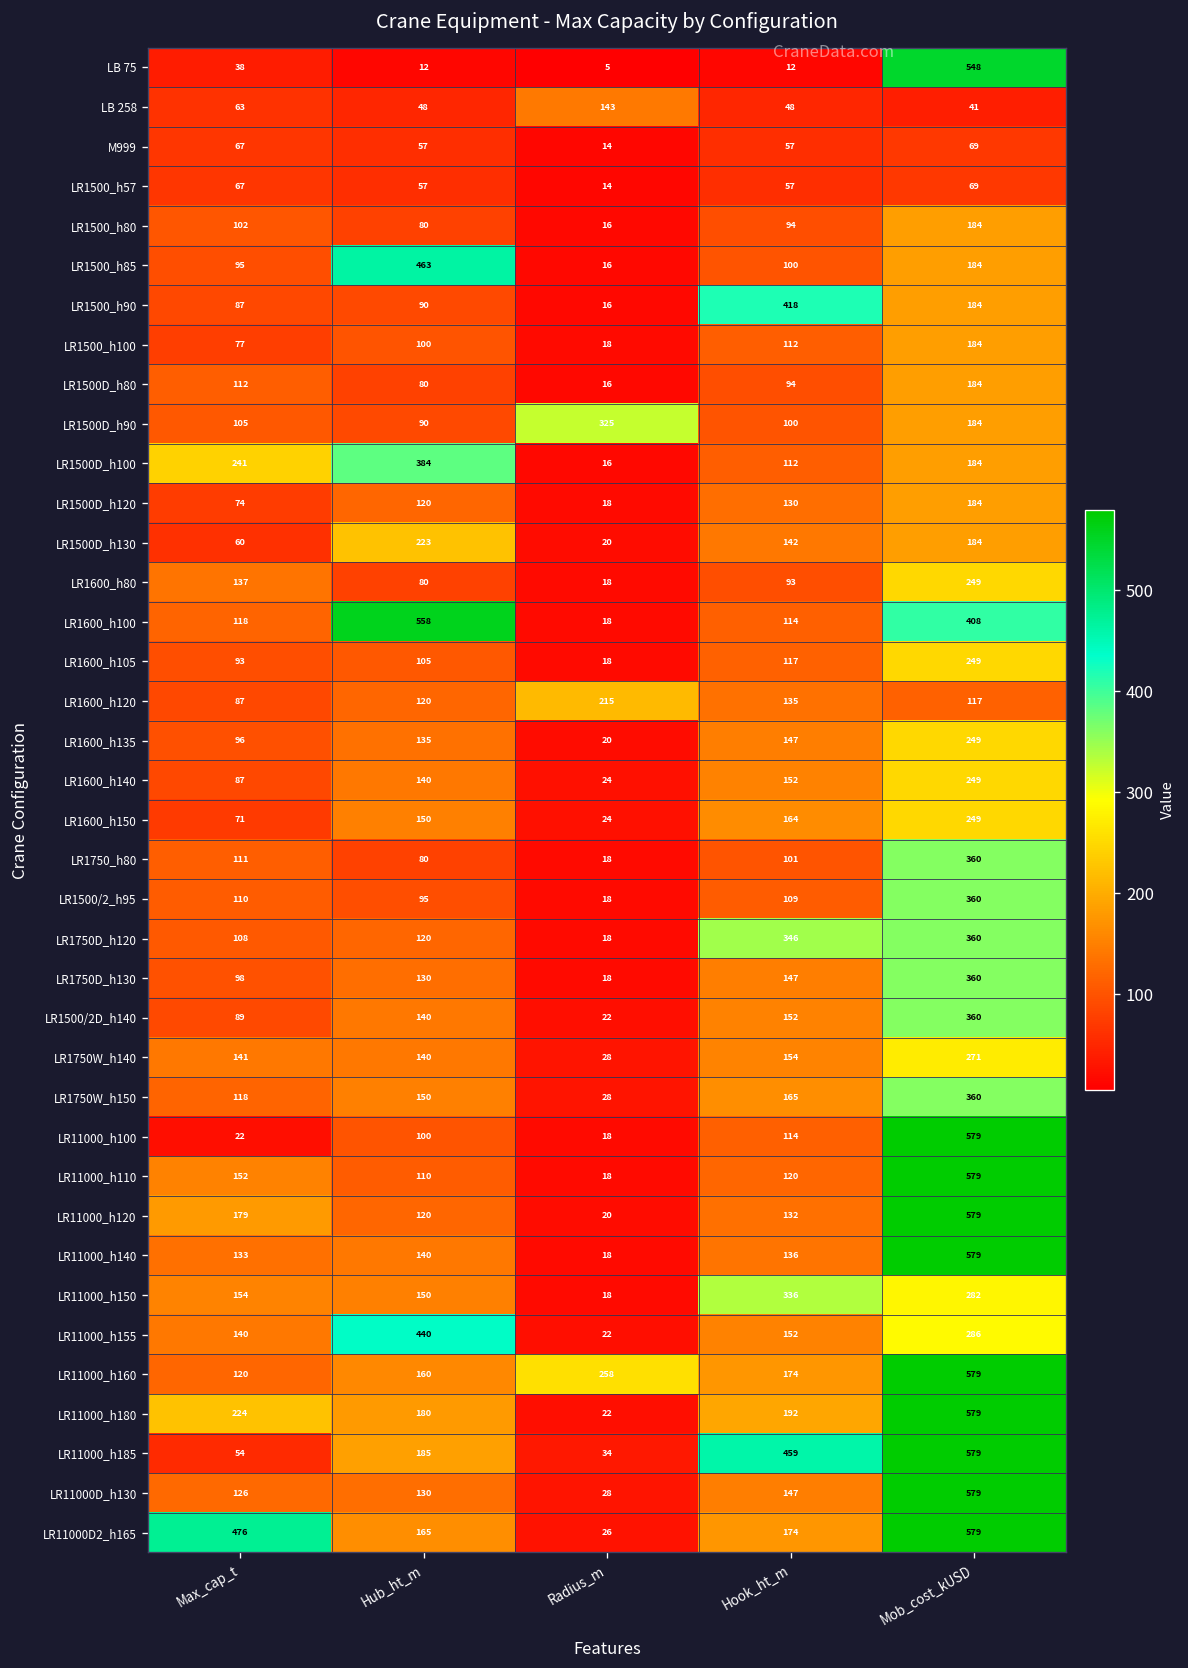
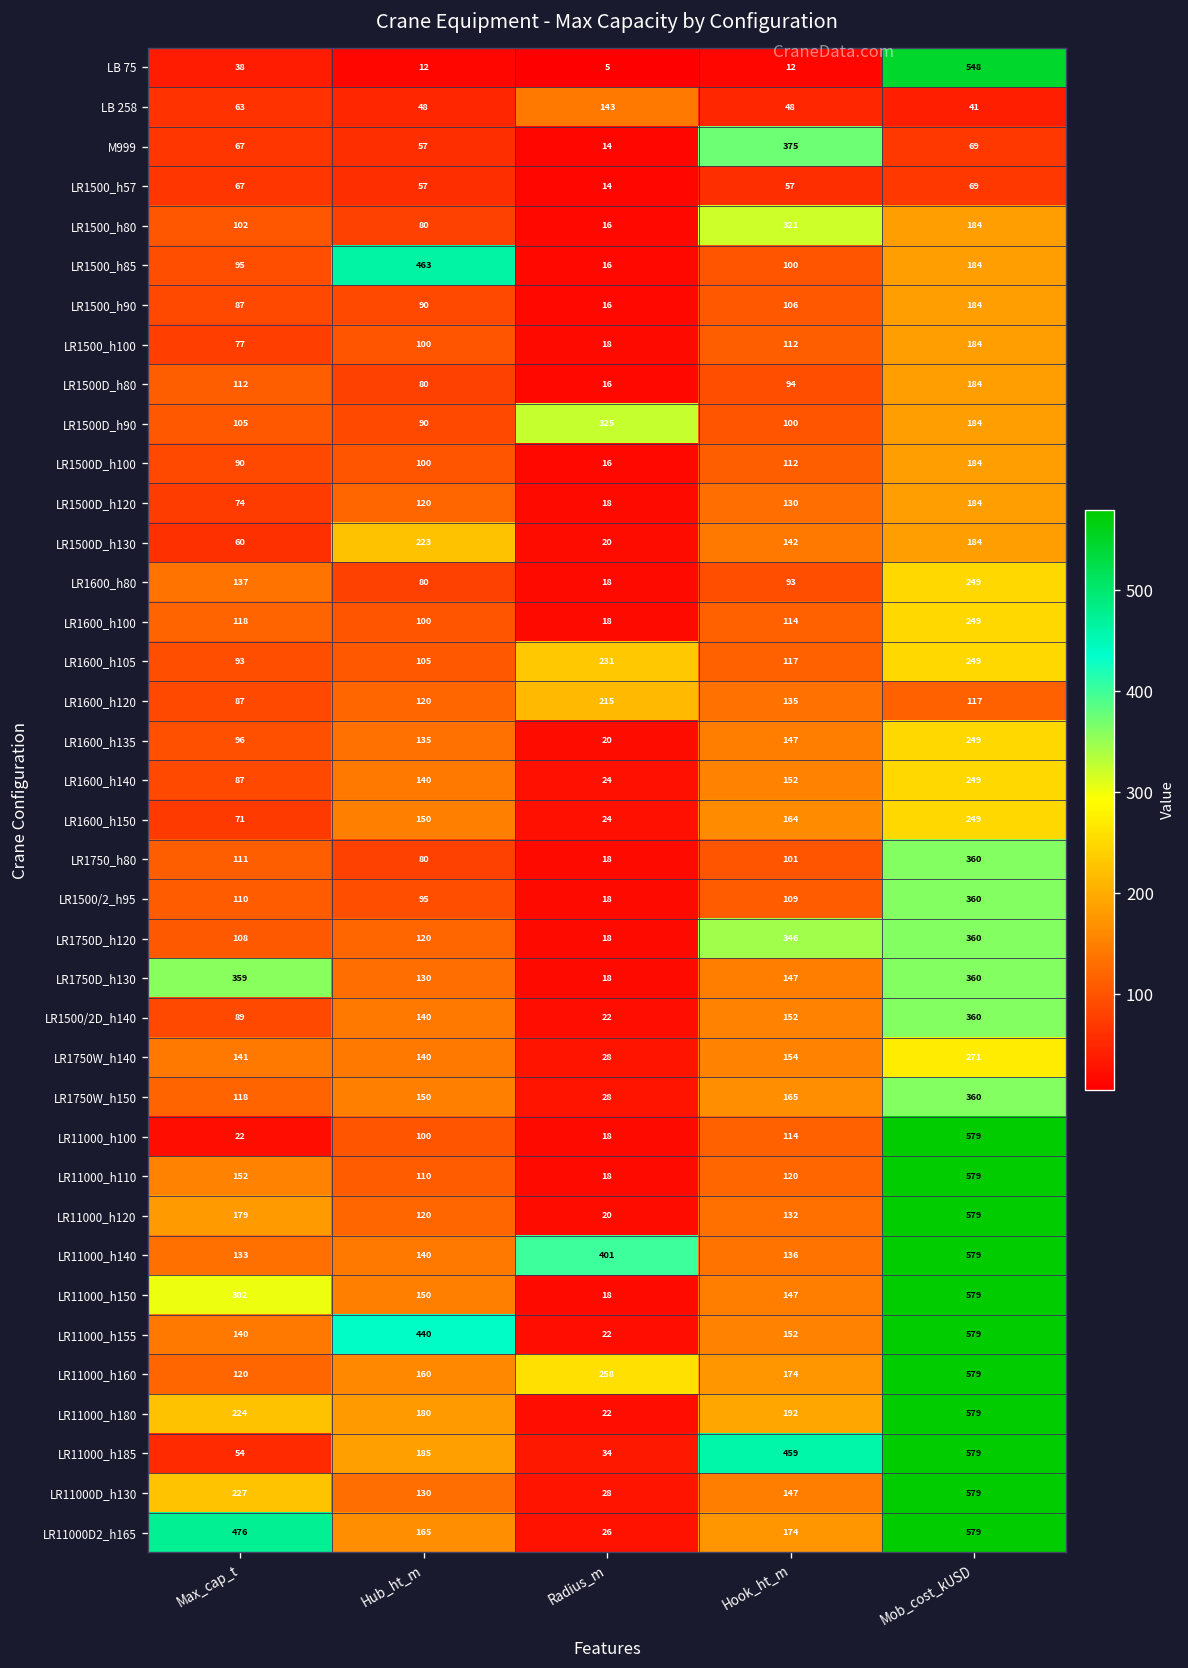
  {
    "LB 75": {
      "Max_cap_t": 38,
      "Hub_ht_m": 12,
      "Radius_m": 5,
      "Hook_ht_m": 12,
      "Mob_cost_kUSD": 548
    },
    "LB 258": {
      "Max_cap_t": 63,
      "Hub_ht_m": 48,
      "Radius_m": 143,
      "Hook_ht_m": 48,
      "Mob_cost_kUSD": 41
    },
    "M999": {
      "Max_cap_t": 67,
      "Hub_ht_m": 57,
      "Radius_m": 14,
-     "Hook_ht_m": 57,
+     "Hook_ht_m": 375,
      "Mob_cost_kUSD": 69
    },
    "LR1500_h57": {
      "Max_cap_t": 67,
      "Hub_ht_m": 57,
      "Radius_m": 14,
      "Hook_ht_m": 57,
      "Mob_cost_kUSD": 69
    },
    "LR1500_h80": {
      "Max_cap_t": 102,
      "Hub_ht_m": 80,
      "Radius_m": 16,
-     "Hook_ht_m": 94,
+     "Hook_ht_m": 321,
      "Mob_cost_kUSD": 184
    },
    "LR1500_h85": {
      "Max_cap_t": 95,
      "Hub_ht_m": 463,
      "Radius_m": 16,
      "Hook_ht_m": 100,
      "Mob_cost_kUSD": 184
    },
    "LR1500_h90": {
      "Max_cap_t": 87,
      "Hub_ht_m": 90,
      "Radius_m": 16,
-     "Hook_ht_m": 418,
+     "Hook_ht_m": 106,
      "Mob_cost_kUSD": 184
    },
    "LR1500_h100": {
      "Max_cap_t": 77,
      "Hub_ht_m": 100,
      "Radius_m": 18,
      "Hook_ht_m": 112,
      "Mob_cost_kUSD": 184
    },
    "LR1500D_h80": {
      "Max_cap_t": 112,
      "Hub_ht_m": 80,
      "Radius_m": 16,
      "Hook_ht_m": 94,
      "Mob_cost_kUSD": 184
    },
    "LR1500D_h90": {
      "Max_cap_t": 105,
      "Hub_ht_m": 90,
      "Radius_m": 325,
      "Hook_ht_m": 100,
      "Mob_cost_kUSD": 184
    },
    "LR1500D_h100": {
-     "Max_cap_t": 241,
-     "Hub_ht_m": 384,
+     "Max_cap_t": 90,
+     "Hub_ht_m": 100,
      "Radius_m": 16,
      "Hook_ht_m": 112,
      "Mob_cost_kUSD": 184
    },
    "LR1500D_h120": {
      "Max_cap_t": 74,
      "Hub_ht_m": 120,
      "Radius_m": 18,
      "Hook_ht_m": 130,
      "Mob_cost_kUSD": 184
    },
    "LR1500D_h130": {
      "Max_cap_t": 60,
      "Hub_ht_m": 223,
      "Radius_m": 20,
      "Hook_ht_m": 142,
      "Mob_cost_kUSD": 184
    },
    "LR1600_h80": {
      "Max_cap_t": 137,
      "Hub_ht_m": 80,
      "Radius_m": 18,
      "Hook_ht_m": 93,
      "Mob_cost_kUSD": 249
    },
    "LR1600_h100": {
      "Max_cap_t": 118,
-     "Hub_ht_m": 558,
+     "Hub_ht_m": 100,
      "Radius_m": 18,
      "Hook_ht_m": 114,
-     "Mob_cost_kUSD": 408
+     "Mob_cost_kUSD": 249
    },
    "LR1600_h105": {
      "Max_cap_t": 93,
      "Hub_ht_m": 105,
-     "Radius_m": 18,
+     "Radius_m": 231,
      "Hook_ht_m": 117,
      "Mob_cost_kUSD": 249
    },
    "LR1600_h120": {
      "Max_cap_t": 87,
      "Hub_ht_m": 120,
      "Radius_m": 215,
      "Hook_ht_m": 135,
      "Mob_cost_kUSD": 117
    },
    "LR1600_h135": {
      "Max_cap_t": 96,
      "Hub_ht_m": 135,
      "Radius_m": 20,
      "Hook_ht_m": 147,
      "Mob_cost_kUSD": 249
    },
    "LR1600_h140": {
      "Max_cap_t": 87,
      "Hub_ht_m": 140,
      "Radius_m": 24,
      "Hook_ht_m": 152,
      "Mob_cost_kUSD": 249
    },
    "LR1600_h150": {
      "Max_cap_t": 71,
      "Hub_ht_m": 150,
      "Radius_m": 24,
      "Hook_ht_m": 164,
      "Mob_cost_kUSD": 249
    },
    "LR1750_h80": {
      "Max_cap_t": 111,
      "Hub_ht_m": 80,
      "Radius_m": 18,
      "Hook_ht_m": 101,
      "Mob_cost_kUSD": 360
    },
    "LR1500/2_h95": {
      "Max_cap_t": 110,
      "Hub_ht_m": 95,
      "Radius_m": 18,
      "Hook_ht_m": 109,
      "Mob_cost_kUSD": 360
    },
    "LR1750D_h120": {
      "Max_cap_t": 108,
      "Hub_ht_m": 120,
      "Radius_m": 18,
      "Hook_ht_m": 346,
      "Mob_cost_kUSD": 360
    },
    "LR1750D_h130": {
-     "Max_cap_t": 98,
+     "Max_cap_t": 359,
      "Hub_ht_m": 130,
      "Radius_m": 18,
      "Hook_ht_m": 147,
      "Mob_cost_kUSD": 360
    },
    "LR1500/2D_h140": {
      "Max_cap_t": 89,
      "Hub_ht_m": 140,
      "Radius_m": 22,
      "Hook_ht_m": 152,
      "Mob_cost_kUSD": 360
    },
    "LR1750W_h140": {
      "Max_cap_t": 141,
      "Hub_ht_m": 140,
      "Radius_m": 28,
      "Hook_ht_m": 154,
      "Mob_cost_kUSD": 271
    },
    "LR1750W_h150": {
      "Max_cap_t": 118,
      "Hub_ht_m": 150,
      "Radius_m": 28,
      "Hook_ht_m": 165,
      "Mob_cost_kUSD": 360
    },
    "LR11000_h100": {
      "Max_cap_t": 22,
      "Hub_ht_m": 100,
      "Radius_m": 18,
      "Hook_ht_m": 114,
      "Mob_cost_kUSD": 579
    },
    "LR11000_h110": {
      "Max_cap_t": 152,
      "Hub_ht_m": 110,
      "Radius_m": 18,
      "Hook_ht_m": 120,
      "Mob_cost_kUSD": 579
    },
    "LR11000_h120": {
      "Max_cap_t": 179,
      "Hub_ht_m": 120,
      "Radius_m": 20,
      "Hook_ht_m": 132,
      "Mob_cost_kUSD": 579
    },
    "LR11000_h140": {
      "Max_cap_t": 133,
      "Hub_ht_m": 140,
-     "Radius_m": 18,
+     "Radius_m": 401,
      "Hook_ht_m": 136,
      "Mob_cost_kUSD": 579
    },
    "LR11000_h150": {
-     "Max_cap_t": 154,
+     "Max_cap_t": 302,
      "Hub_ht_m": 150,
      "Radius_m": 18,
-     "Hook_ht_m": 336,
-     "Mob_cost_kUSD": 282
+     "Hook_ht_m": 147,
+     "Mob_cost_kUSD": 579
    },
    "LR11000_h155": {
      "Max_cap_t": 140,
      "Hub_ht_m": 440,
      "Radius_m": 22,
      "Hook_ht_m": 152,
-     "Mob_cost_kUSD": 286
+     "Mob_cost_kUSD": 579
    },
    "LR11000_h160": {
      "Max_cap_t": 120,
      "Hub_ht_m": 160,
      "Radius_m": 258,
      "Hook_ht_m": 174,
      "Mob_cost_kUSD": 579
    },
    "LR11000_h180": {
      "Max_cap_t": 224,
      "Hub_ht_m": 180,
      "Radius_m": 22,
      "Hook_ht_m": 192,
      "Mob_cost_kUSD": 579
    },
    "LR11000_h185": {
      "Max_cap_t": 54,
      "Hub_ht_m": 185,
      "Radius_m": 34,
      "Hook_ht_m": 459,
      "Mob_cost_kUSD": 579
    },
    "LR11000D_h130": {
-     "Max_cap_t": 126,
+     "Max_cap_t": 227,
      "Hub_ht_m": 130,
      "Radius_m": 28,
      "Hook_ht_m": 147,
      "Mob_cost_kUSD": 579
    },
    "LR11000D2_h165": {
      "Max_cap_t": 476,
      "Hub_ht_m": 165,
      "Radius_m": 26,
      "Hook_ht_m": 174,
      "Mob_cost_kUSD": 579
    }
  }
